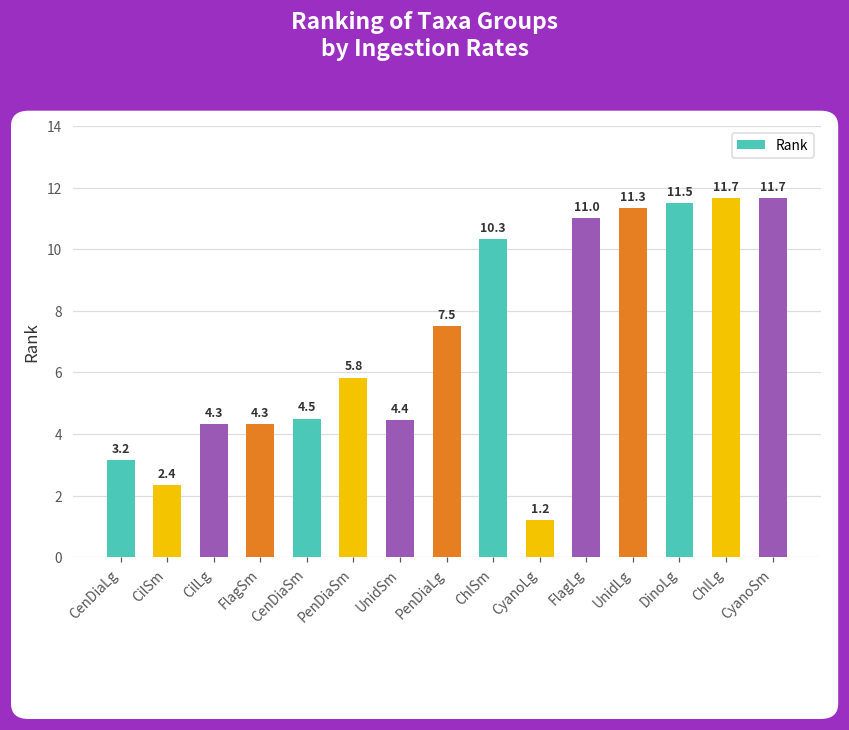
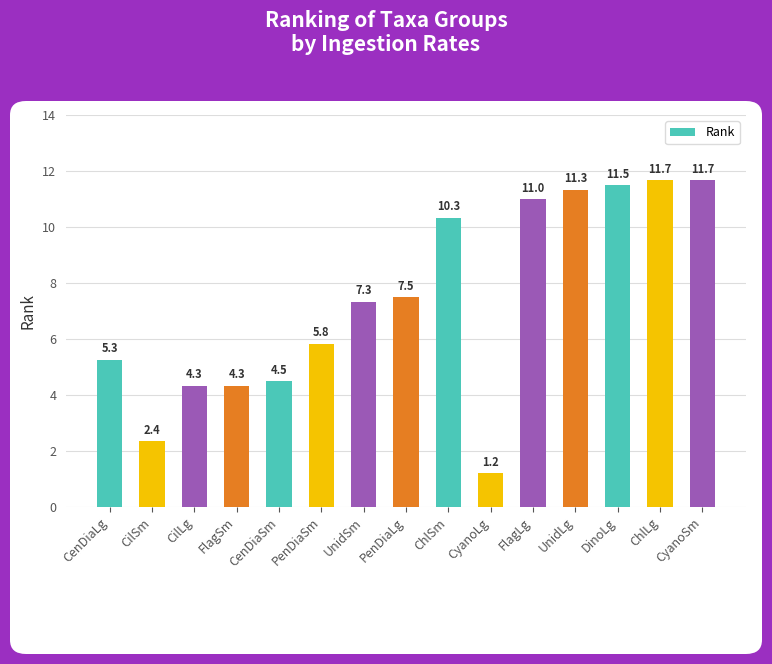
  {
-   "CenDiaLg": 3.2,
+   "CenDiaLg": 5.3,
    "CilSm": 2.4,
    "CilLg": 4.3,
    "FlagSm": 4.3,
    "CenDiaSm": 4.5,
    "PenDiaSm": 5.8,
-   "UnidSm": 4.4,
+   "UnidSm": 7.3,
    "PenDiaLg": 7.5,
    "ChlSm": 10.3,
    "CyanoLg": 1.2,
    "FlagLg": 11.0,
    "UnidLg": 11.3,
    "DinoLg": 11.5,
    "ChlLg": 11.7,
    "CyanoSm": 11.7
  }
